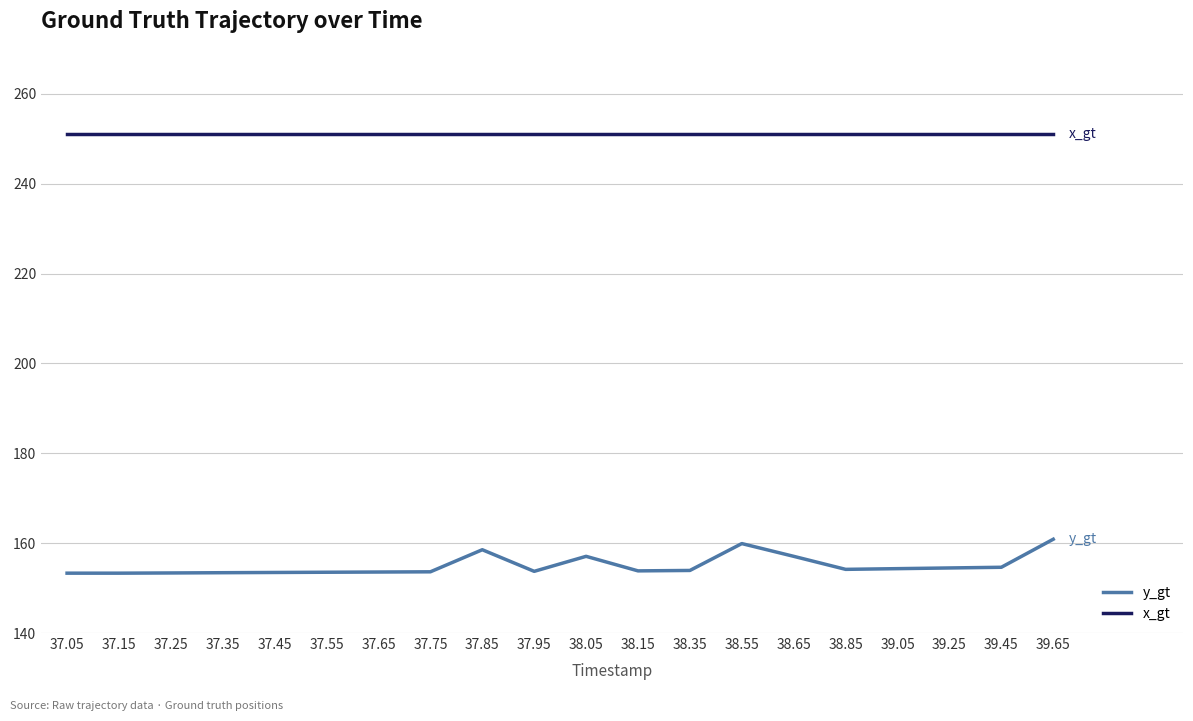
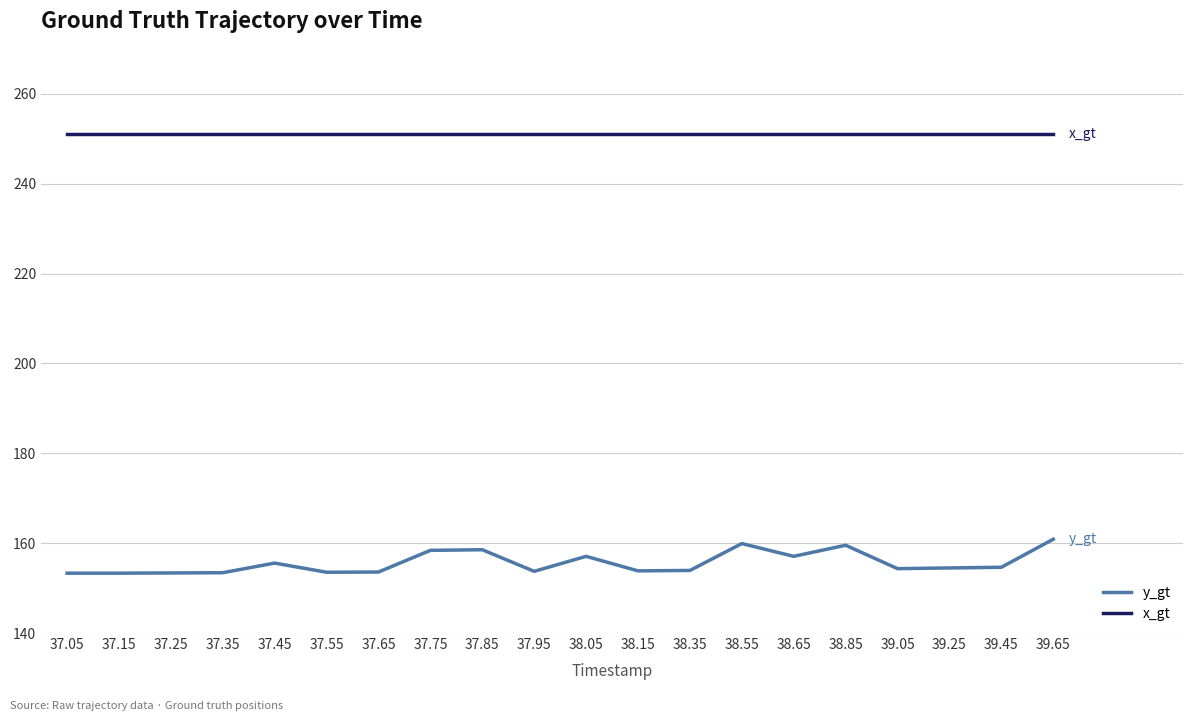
  {
    "y_gt": {
      "37.05": 153,
      "37.15": 153,
      "37.25": 153,
      "37.35": 153,
-     "37.45": 153,
+     "37.45": 156,
      "37.55": 154,
      "37.65": 154,
-     "37.75": 154,
+     "37.75": 158,
      "37.85": 159,
      "37.95": 154,
      "38.05": 157,
      "38.15": 154,
      "38.35": 154,
      "38.55": 160,
      "38.65": 157,
-     "38.85": 154,
+     "38.85": 160,
      "39.05": 154,
      "39.25": 154,
      "39.45": 155,
      "39.65": 161
    },
    "x_gt": {
      "37.05": 251,
      "37.15": 251,
      "37.25": 251,
      "37.35": 251,
      "37.45": 251,
      "37.55": 251,
      "37.65": 251,
      "37.75": 251,
      "37.85": 251,
      "37.95": 251,
      "38.05": 251,
      "38.15": 251,
      "38.35": 251,
      "38.55": 251,
      "38.65": 251,
      "38.85": 251,
      "39.05": 251,
      "39.25": 251,
      "39.45": 251,
      "39.65": 251
    }
  }
